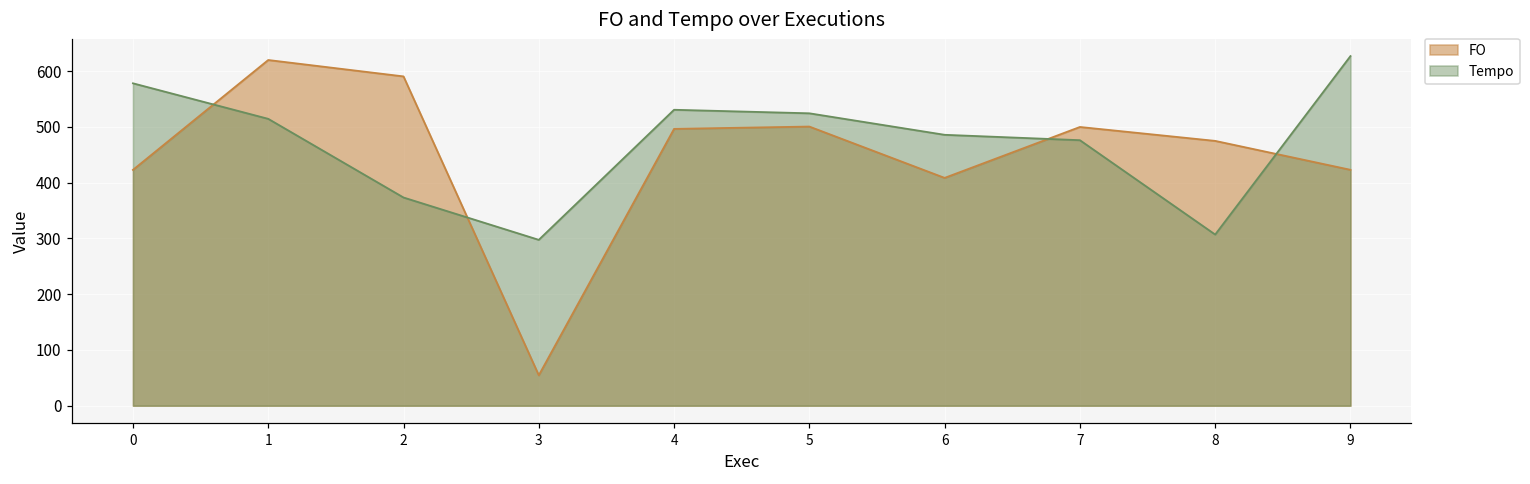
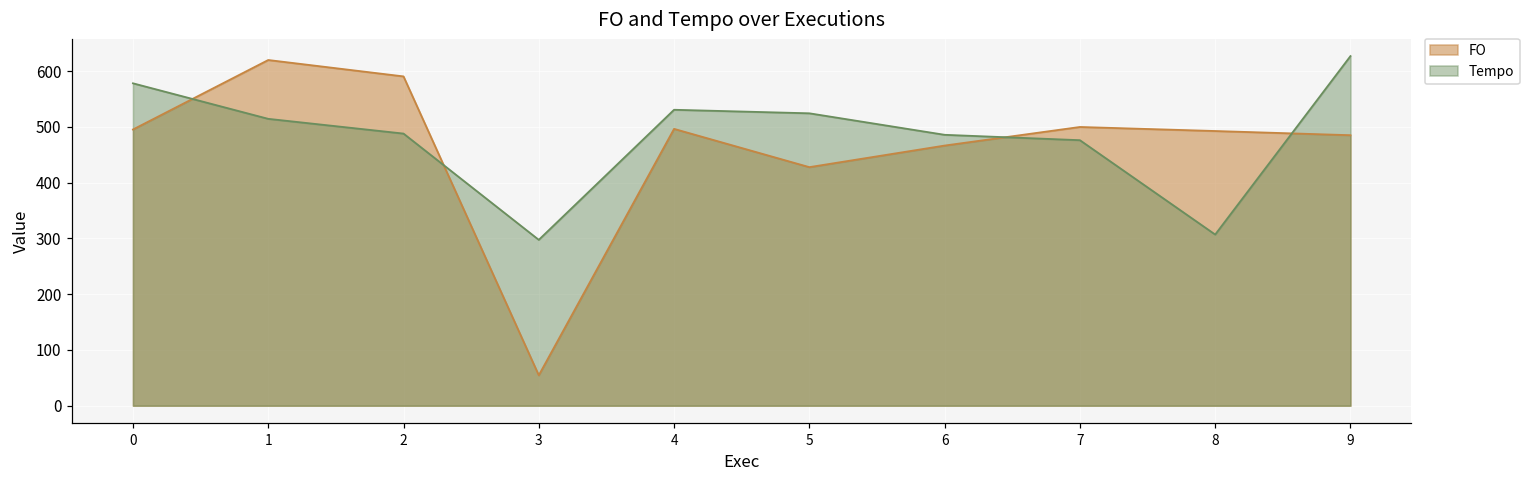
  {
    "FO": {
-     "0": 420,
+     "0": 500,
      "1": 620,
      "2": 590,
      "3": 50,
      "4": 500,
-     "5": 500,
-     "6": 410,
+     "5": 430,
+     "6": 470,
      "7": 500,
-     "8": 470,
-     "9": 420
+     "8": 490,
+     "9": 480
    },
    "Tempo": {
      "0": 580,
      "1": 510,
-     "2": 370,
+     "2": 490,
      "3": 300,
      "4": 530,
      "5": 520,
      "6": 490,
      "7": 480,
      "8": 310,
      "9": 630
    }
  }
